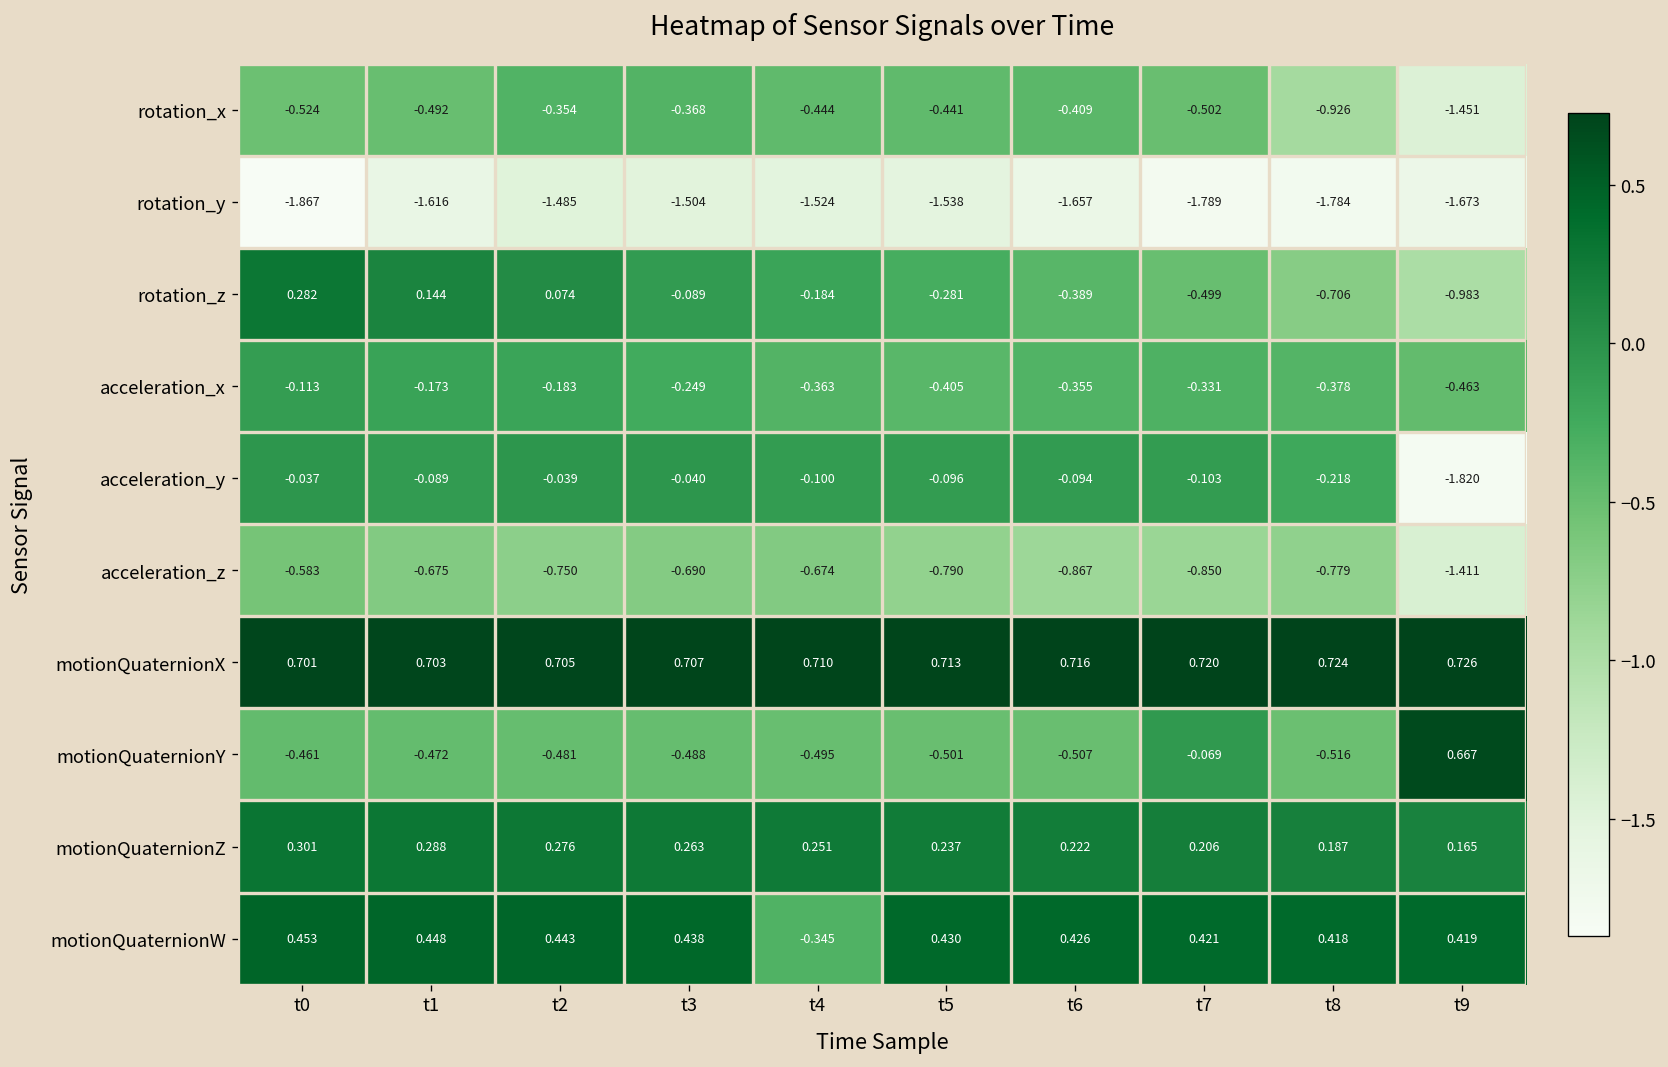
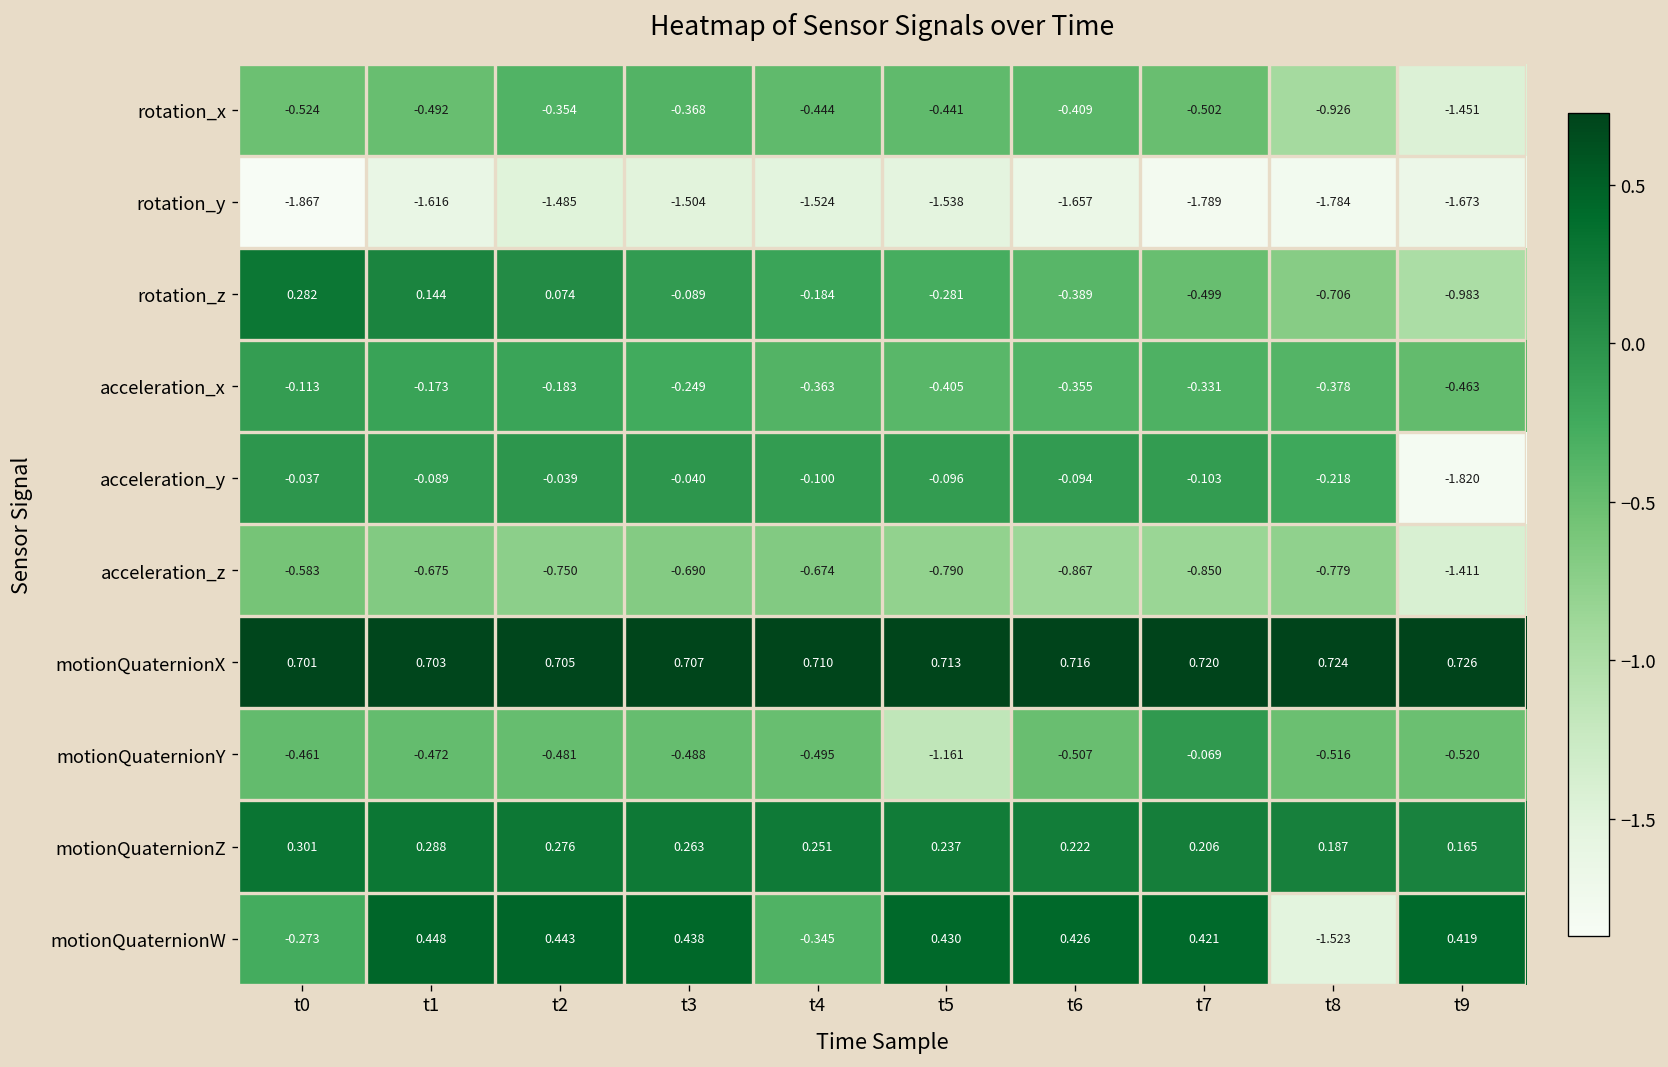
  {
    "rotation_x": {
      "t0": -0.524,
      "t1": -0.492,
      "t2": -0.354,
      "t3": -0.368,
      "t4": -0.444,
      "t5": -0.441,
      "t6": -0.409,
      "t7": -0.502,
      "t8": -0.926,
      "t9": -1.451
    },
    "rotation_y": {
      "t0": -1.867,
      "t1": -1.616,
      "t2": -1.485,
      "t3": -1.504,
      "t4": -1.524,
      "t5": -1.538,
      "t6": -1.657,
      "t7": -1.789,
      "t8": -1.784,
      "t9": -1.673
    },
    "rotation_z": {
      "t0": 0.282,
      "t1": 0.144,
      "t2": 0.074,
      "t3": -0.089,
      "t4": -0.184,
      "t5": -0.281,
      "t6": -0.389,
      "t7": -0.499,
      "t8": -0.706,
      "t9": -0.983
    },
    "acceleration_x": {
      "t0": -0.113,
      "t1": -0.173,
      "t2": -0.183,
      "t3": -0.249,
      "t4": -0.363,
      "t5": -0.405,
      "t6": -0.355,
      "t7": -0.331,
      "t8": -0.378,
      "t9": -0.463
    },
    "acceleration_y": {
      "t0": -0.037,
      "t1": -0.089,
      "t2": -0.039,
      "t3": -0.040,
      "t4": -0.100,
      "t5": -0.096,
      "t6": -0.094,
      "t7": -0.103,
      "t8": -0.218,
      "t9": -1.820
    },
    "acceleration_z": {
      "t0": -0.583,
      "t1": -0.675,
      "t2": -0.750,
      "t3": -0.690,
      "t4": -0.674,
      "t5": -0.790,
      "t6": -0.867,
      "t7": -0.850,
      "t8": -0.779,
      "t9": -1.411
    },
    "motionQuaternionX": {
      "t0": 0.701,
      "t1": 0.703,
      "t2": 0.705,
      "t3": 0.707,
      "t4": 0.710,
      "t5": 0.713,
      "t6": 0.716,
      "t7": 0.720,
      "t8": 0.724,
      "t9": 0.726
    },
    "motionQuaternionY": {
      "t0": -0.461,
      "t1": -0.472,
      "t2": -0.481,
      "t3": -0.488,
      "t4": -0.495,
-     "t5": -0.501,
+     "t5": -1.161,
      "t6": -0.507,
      "t7": -0.069,
      "t8": -0.516,
-     "t9": 0.667
+     "t9": -0.520
    },
    "motionQuaternionZ": {
      "t0": 0.301,
      "t1": 0.288,
      "t2": 0.276,
      "t3": 0.263,
      "t4": 0.251,
      "t5": 0.237,
      "t6": 0.222,
      "t7": 0.206,
      "t8": 0.187,
      "t9": 0.165
    },
    "motionQuaternionW": {
-     "t0": 0.453,
+     "t0": -0.273,
      "t1": 0.448,
      "t2": 0.443,
      "t3": 0.438,
      "t4": -0.345,
      "t5": 0.430,
      "t6": 0.426,
      "t7": 0.421,
-     "t8": 0.418,
+     "t8": -1.523,
      "t9": 0.419
    }
  }
